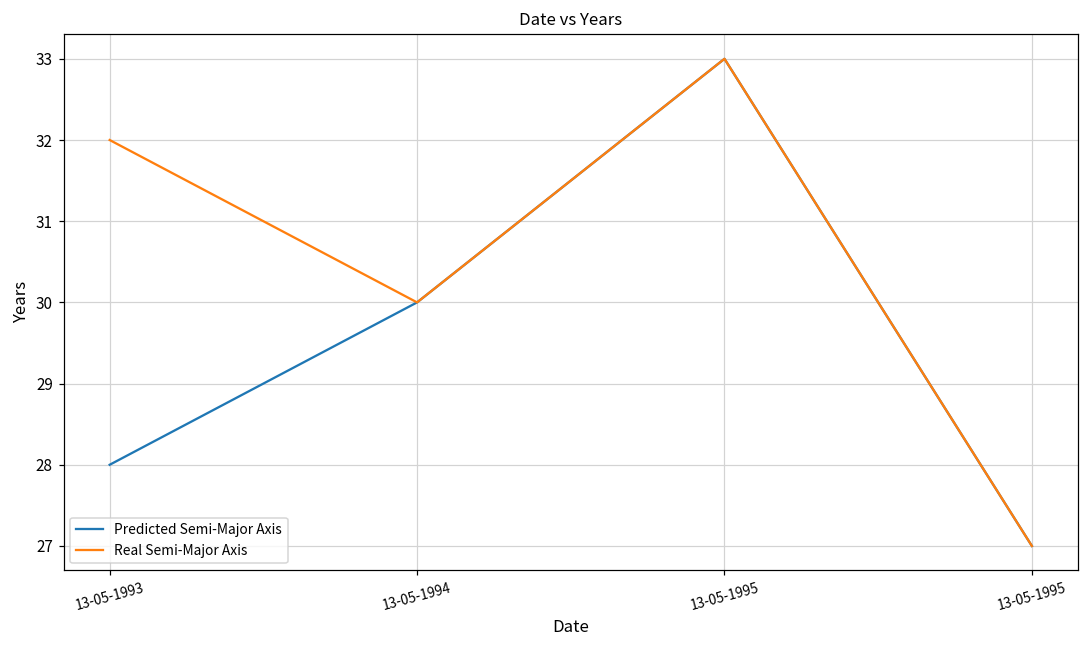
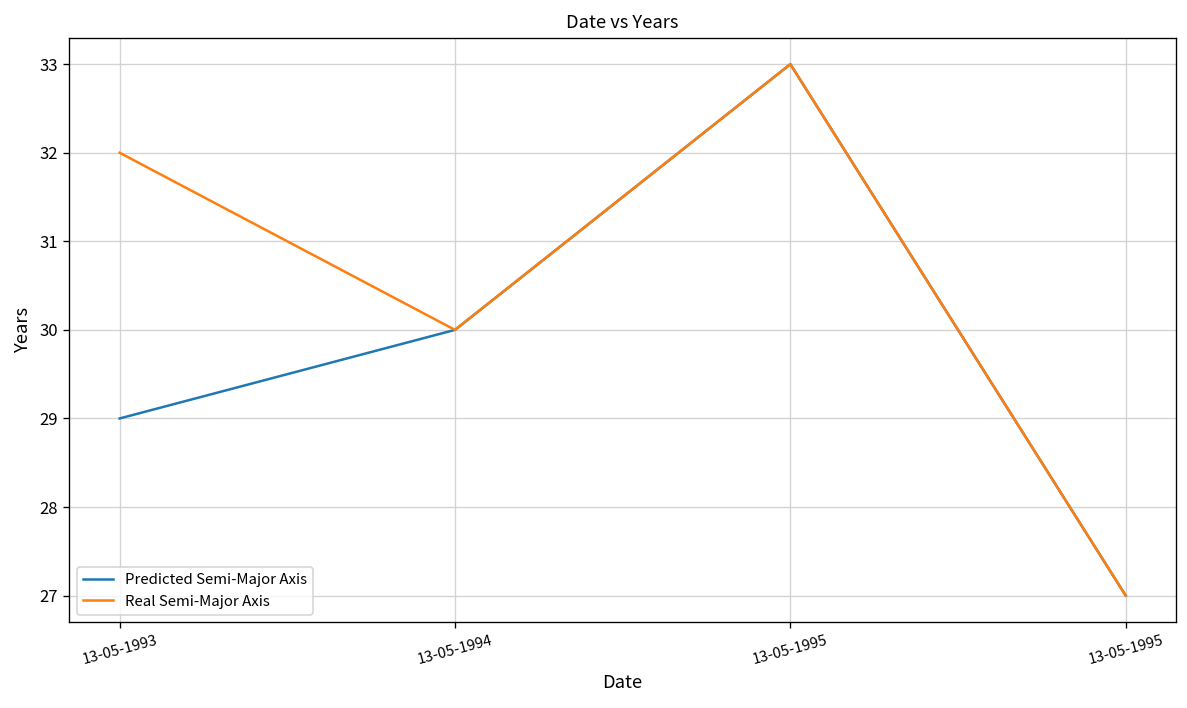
  {
    "Predicted Semi-Major Axis": {
-     "13-05-1993": 28
+     "13-05-1993": 29
    },
    "Real Semi-Major Axis": {
      "13-05-1993": 32
    }
  }
